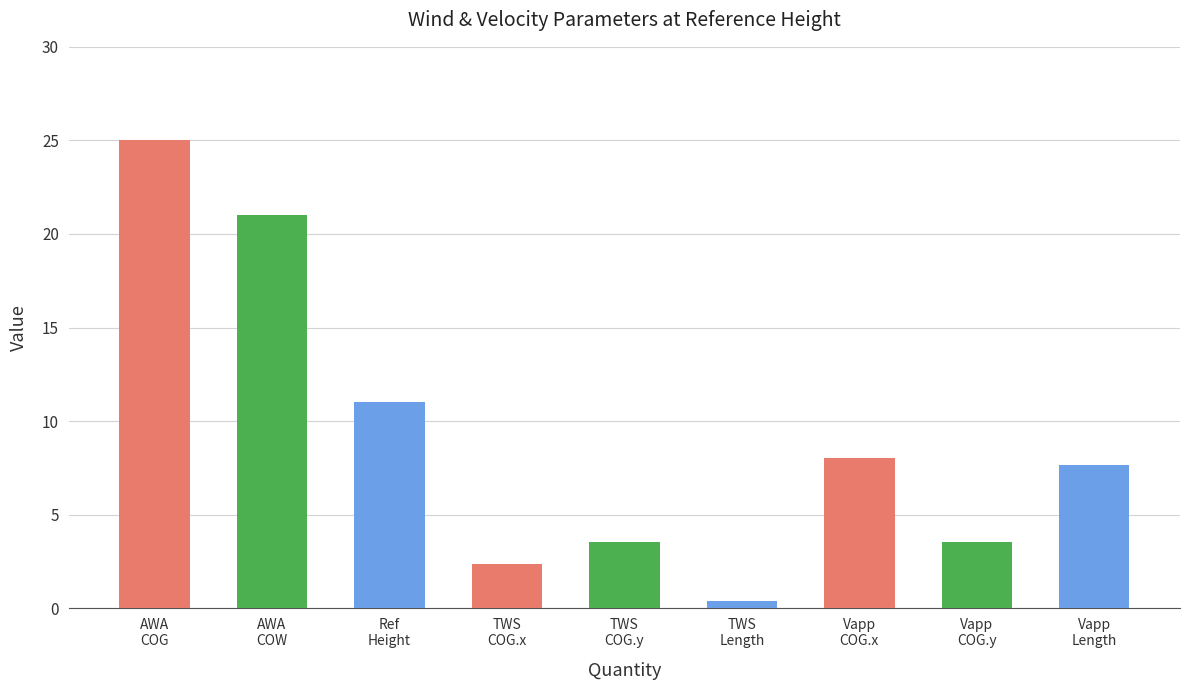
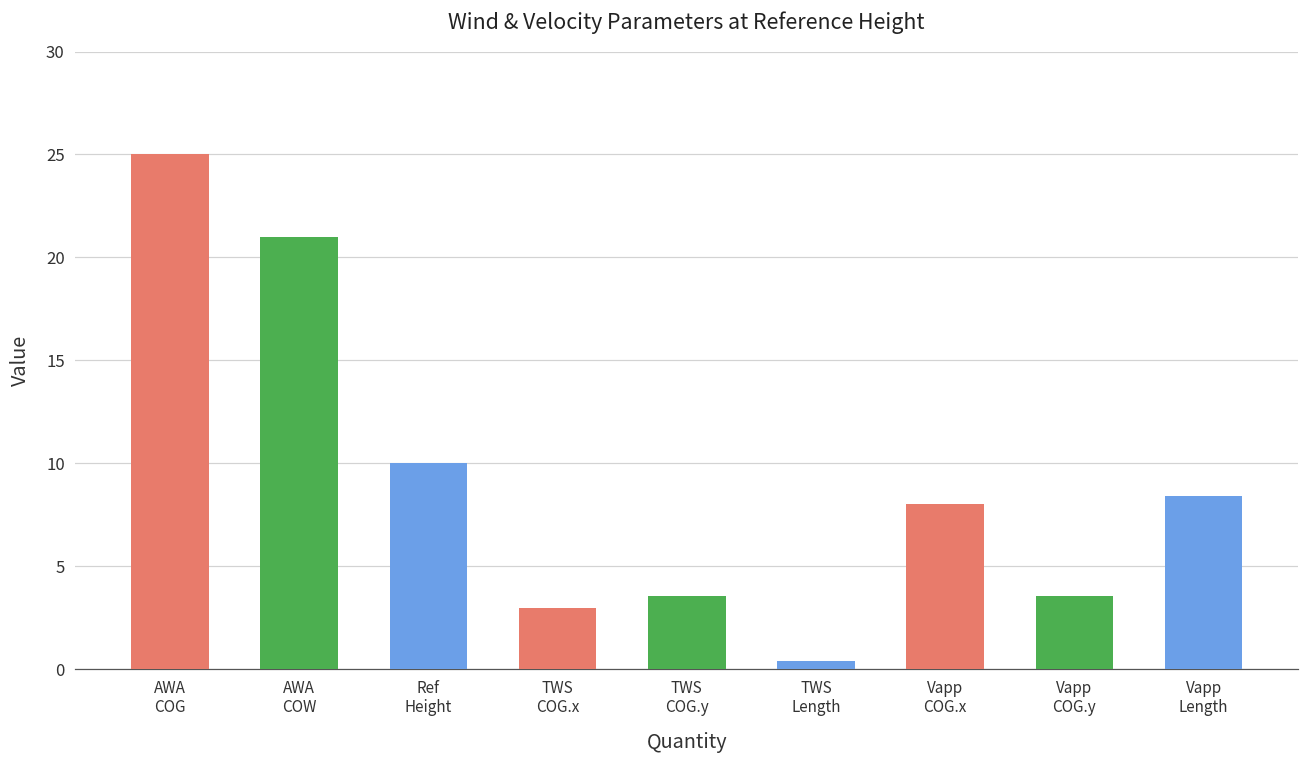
  {
    "AWA COG": 25.0,
    "AWA COW": 21.0,
-   "Ref Height": 11,
-   "TWS COG.x": 2.4,
+   "Ref Height": 10,
+   "TWS COG.x": 3.0,
    "TWS COG.y": 3.6,
    "TWS Length": 0.4,
    "Vapp COG.x": 8.0,
    "Vapp COG.y": 3.6,
-   "Vapp Length": 7.7
+   "Vapp Length": 8.4
  }
